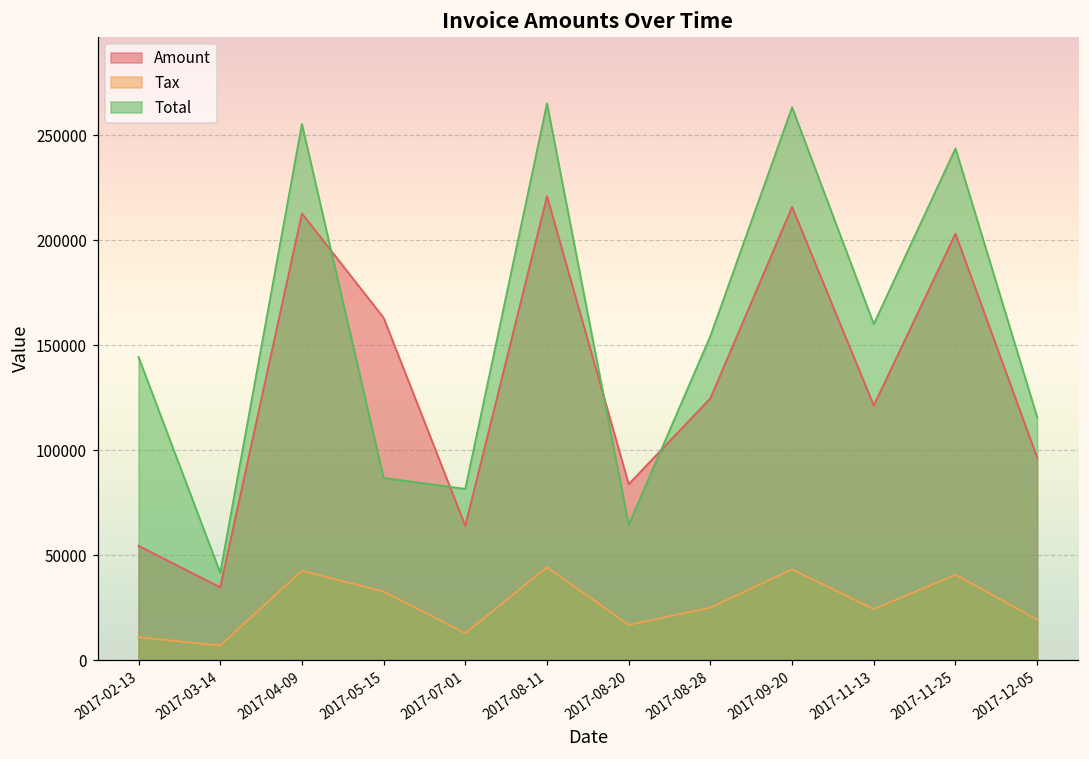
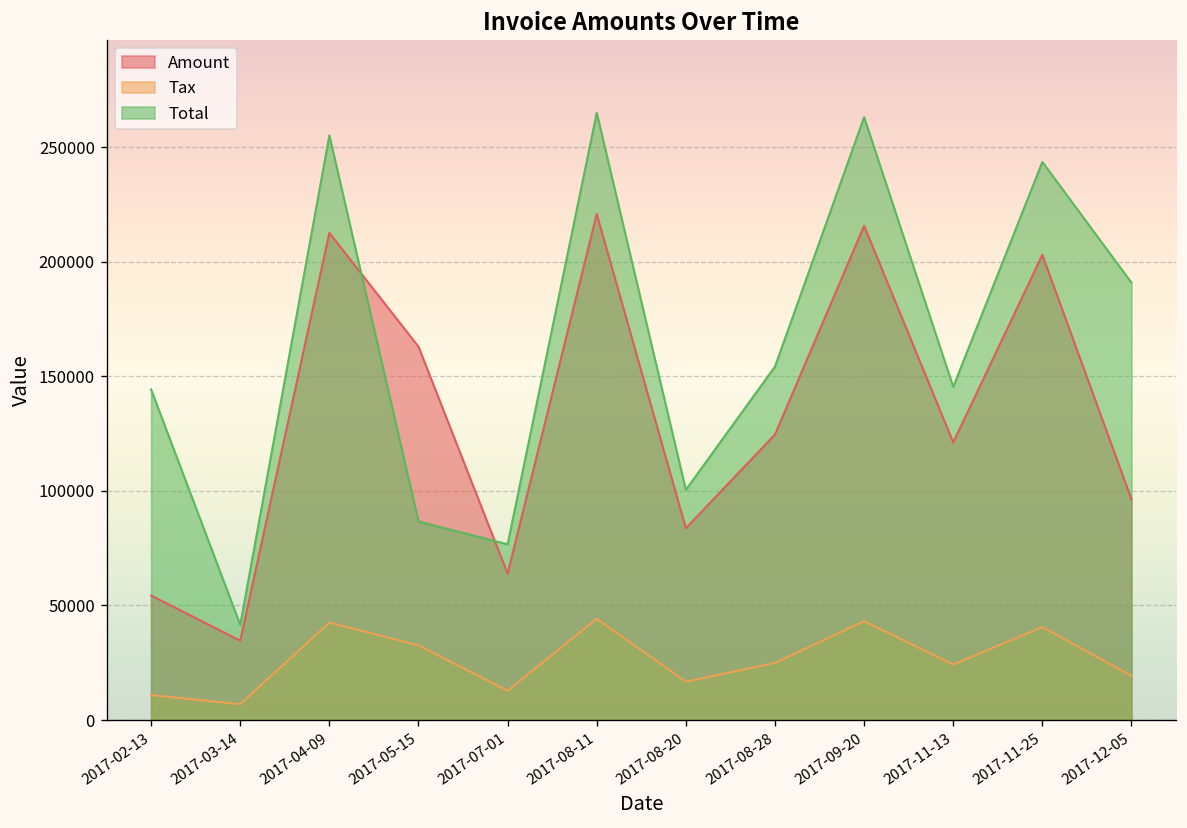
  {
    "Total": {
      "2017-02-13": 144000,
      "2017-03-14": 42000,
      "2017-04-09": 255000,
      "2017-05-15": 87000,
-     "2017-07-01": 82000,
+     "2017-07-01": 77000,
      "2017-08-11": 265000,
-     "2017-08-20": 64000,
+     "2017-08-20": 100000,
      "2017-08-28": 154000,
      "2017-09-20": 263000,
-     "2017-11-13": 160000,
+     "2017-11-13": 145000,
      "2017-11-25": 244000,
-     "2017-12-05": 116000
+     "2017-12-05": 191000
    }
  }
